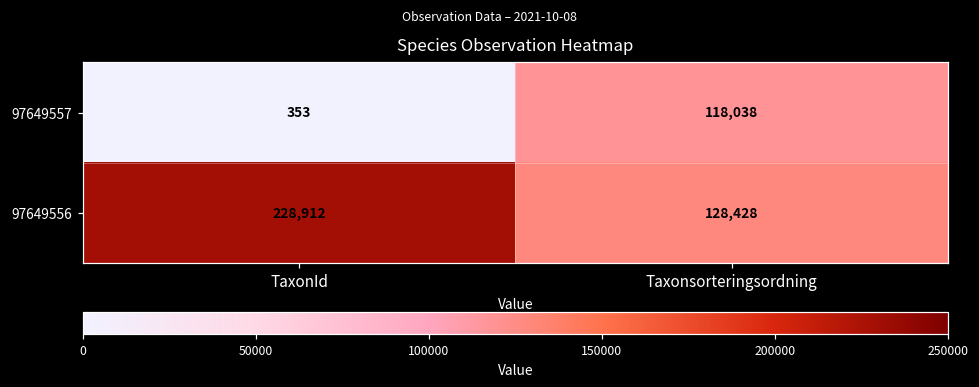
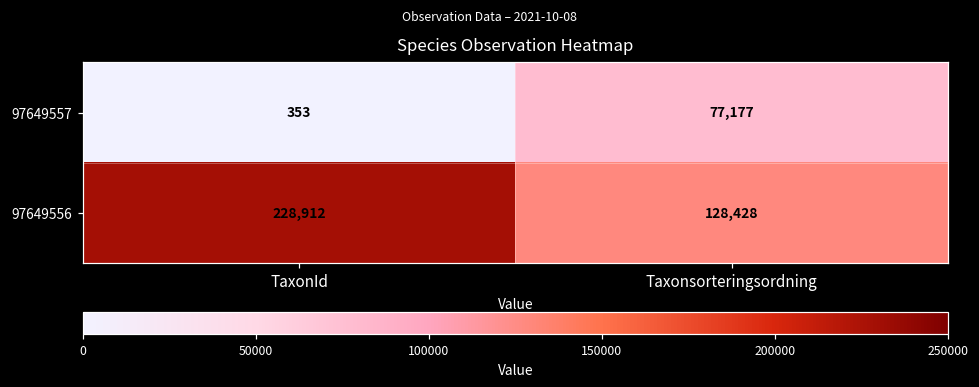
  {
    "97649557": {
      "TaxonId": "353",
-     "Taxonsorteringsordning": "118,038"
+     "Taxonsorteringsordning": "77,177"
    },
    "97649556": {
      "TaxonId": "228,912",
      "Taxonsorteringsordning": "128,428"
    }
  }
